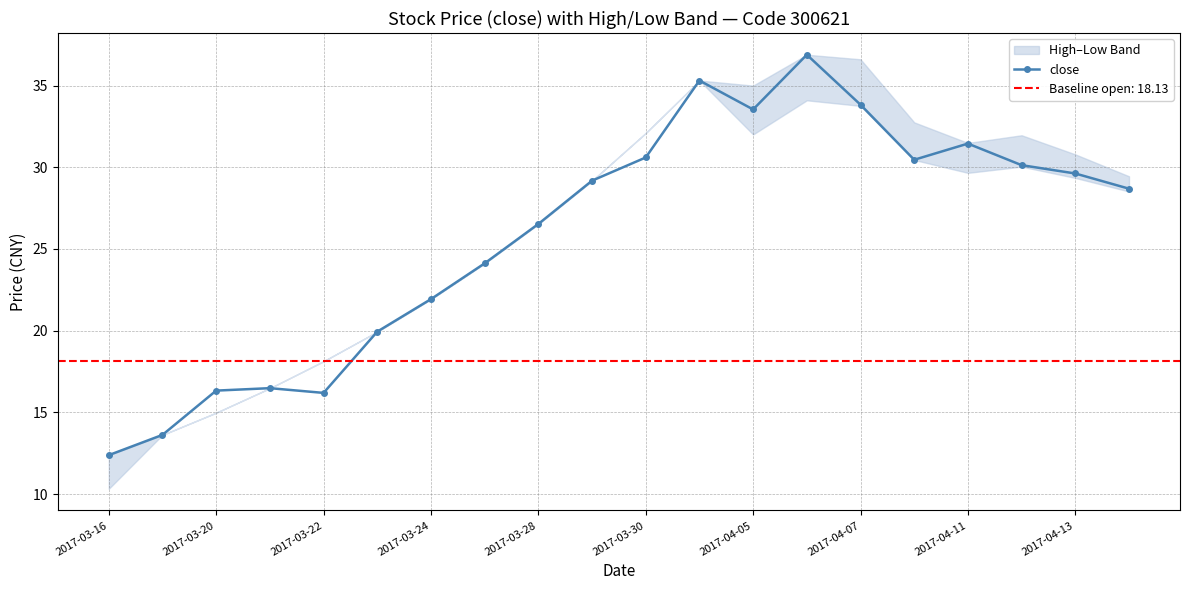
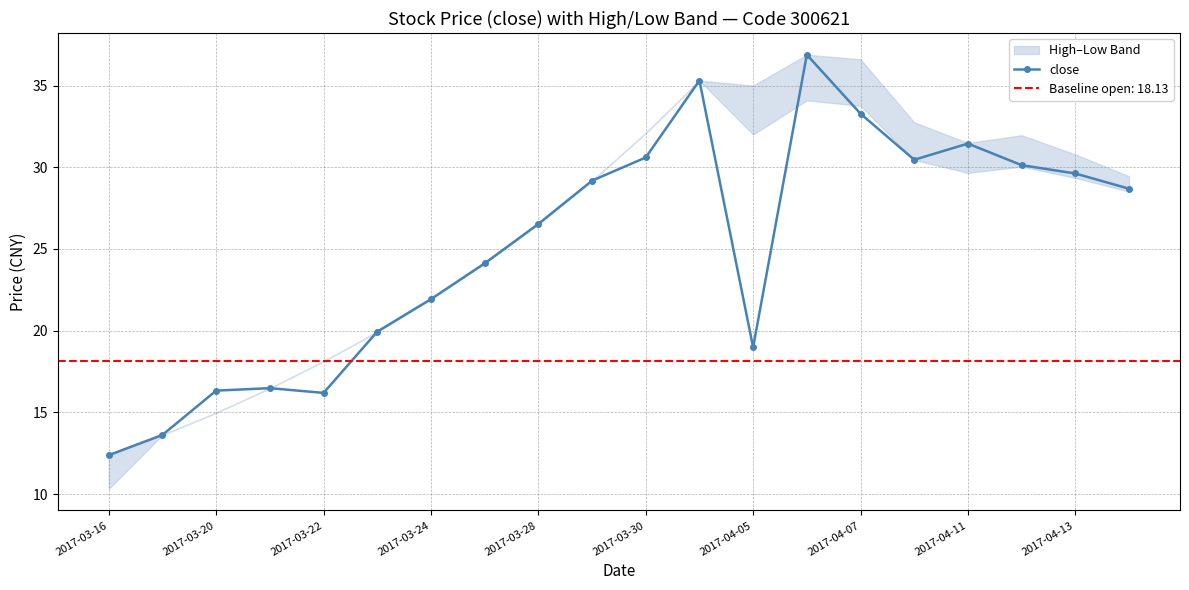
  {
    "close": {
      "2017-03-20": 16.3,
      "2017-03-22": 16.2,
      "2017-03-30": 30.6,
-     "2017-04-05": 33.5,
-     "2017-04-07": 33.8,
+     "2017-04-05": 19.0,
+     "2017-04-07": 33.3,
      "2017-04-13": 29.6
    }
  }
